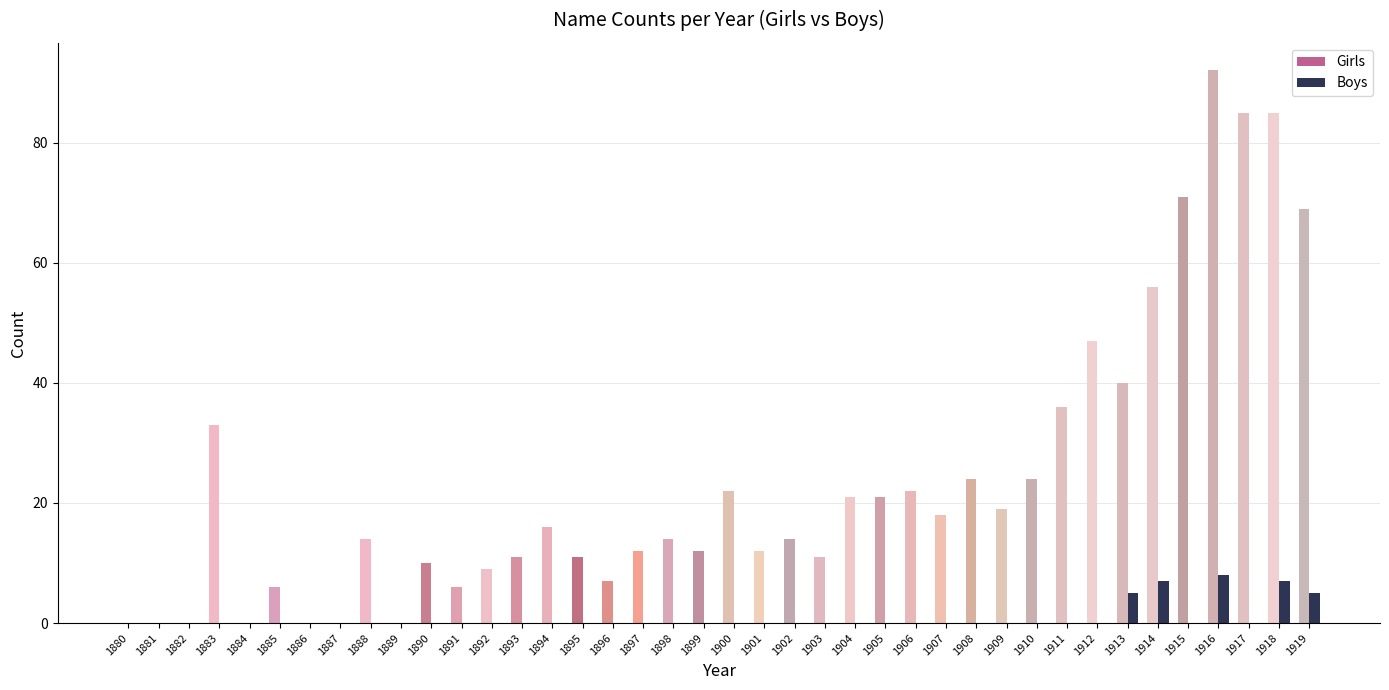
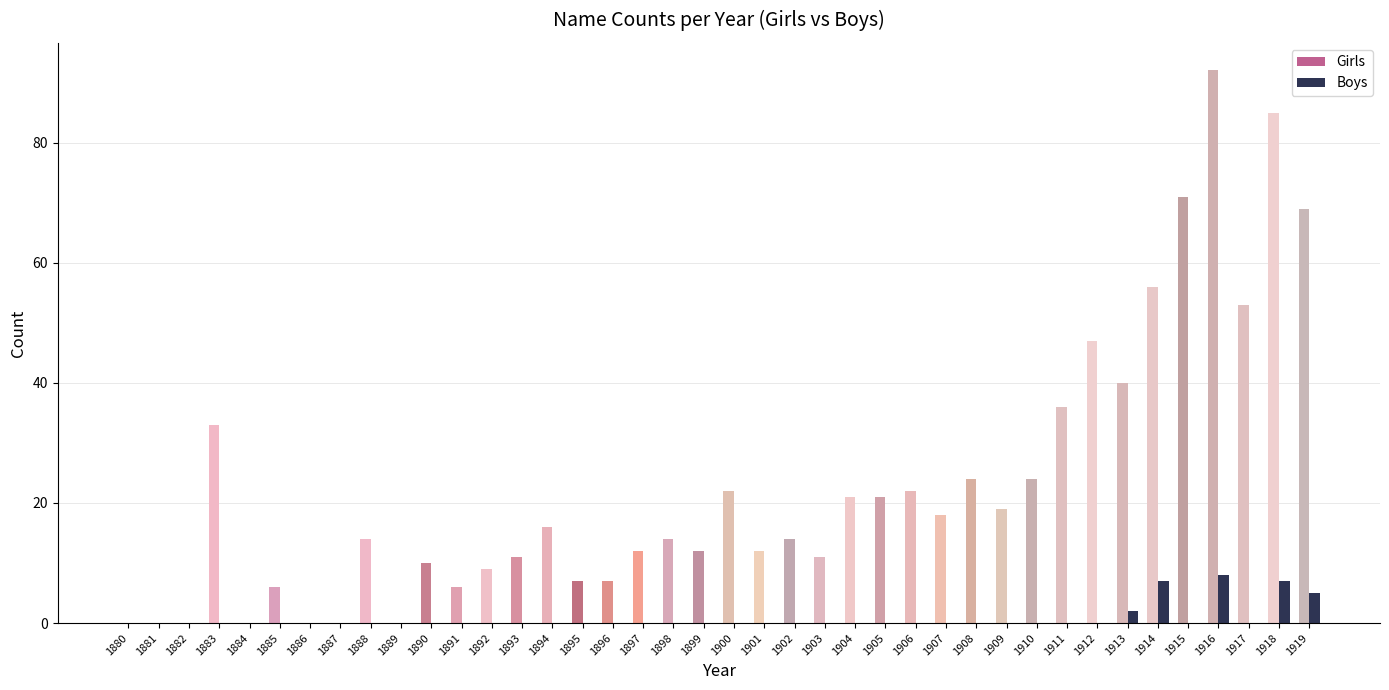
  {
    "Girls": {
      "1880": 0,
      "1881": 0,
      "1882": 0,
      "1883": 33,
      "1884": 0,
      "1885": 6,
      "1886": 0,
      "1887": 0,
      "1888": 14,
      "1889": 0,
      "1890": 10,
      "1891": 6,
      "1892": 9,
      "1893": 11,
      "1894": 16,
-     "1895": 11,
+     "1895": 7,
      "1896": 7,
      "1897": 12,
      "1898": 14,
      "1899": 12,
      "1900": 22,
      "1901": 12,
      "1902": 14,
      "1903": 11,
      "1904": 21,
      "1905": 21,
      "1906": 22,
      "1907": 18,
      "1908": 24,
      "1909": 19,
      "1910": 24,
      "1911": 36,
      "1912": 47,
      "1913": 40,
      "1914": 56,
      "1915": 71,
      "1916": 92,
-     "1917": 85,
+     "1917": 53,
      "1918": 85,
      "1919": 69
    },
    "Boys": {
      "1880": 0,
      "1881": 0,
      "1882": 0,
      "1883": 0,
      "1884": 0,
      "1885": 0,
      "1886": 0,
      "1887": 0,
      "1888": 0,
      "1889": 0,
      "1890": 0,
      "1891": 0,
      "1892": 0,
      "1893": 0,
      "1894": 0,
      "1895": 0,
      "1896": 0,
      "1897": 0,
      "1898": 0,
      "1899": 0,
      "1900": 0,
      "1901": 0,
      "1902": 0,
      "1903": 0,
      "1904": 0,
      "1905": 0,
      "1906": 0,
      "1907": 0,
      "1908": 0,
      "1909": 0,
      "1910": 0,
      "1911": 0,
      "1912": 0,
-     "1913": 5,
+     "1913": 2,
      "1914": 7,
      "1915": 0,
      "1916": 8,
      "1917": 0,
      "1918": 7,
      "1919": 5
    }
  }
